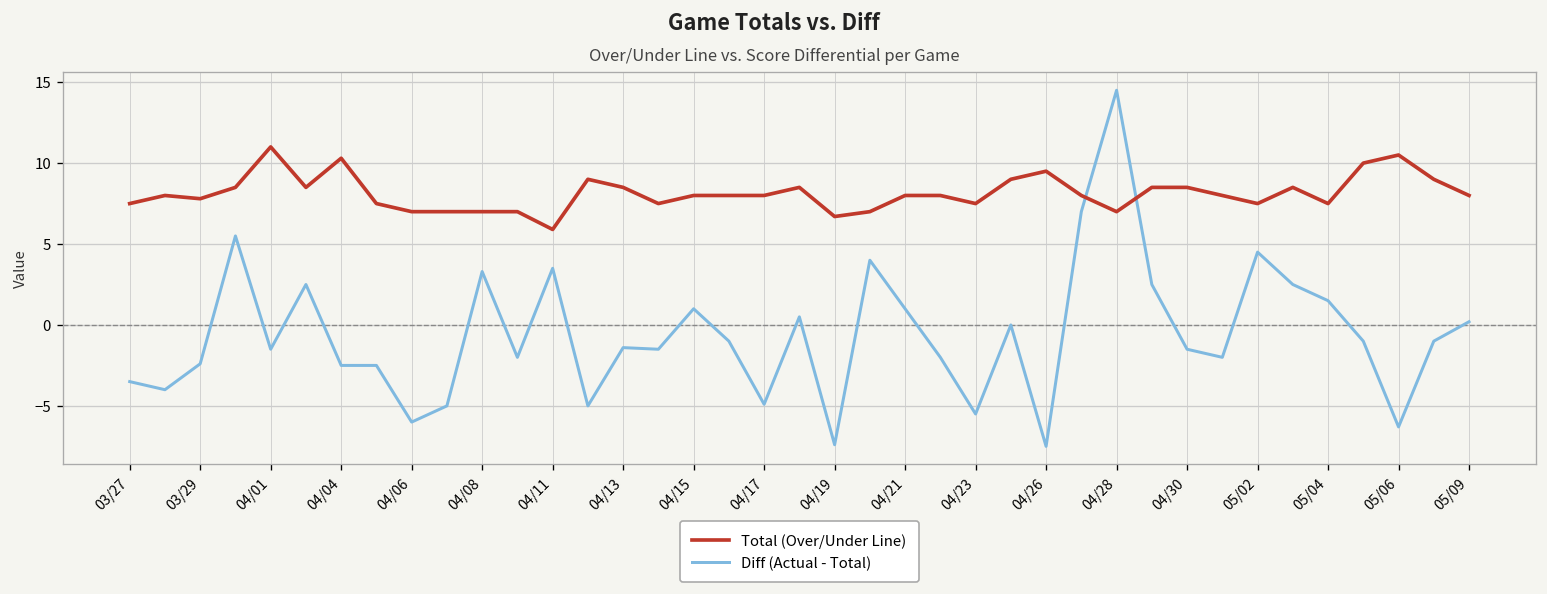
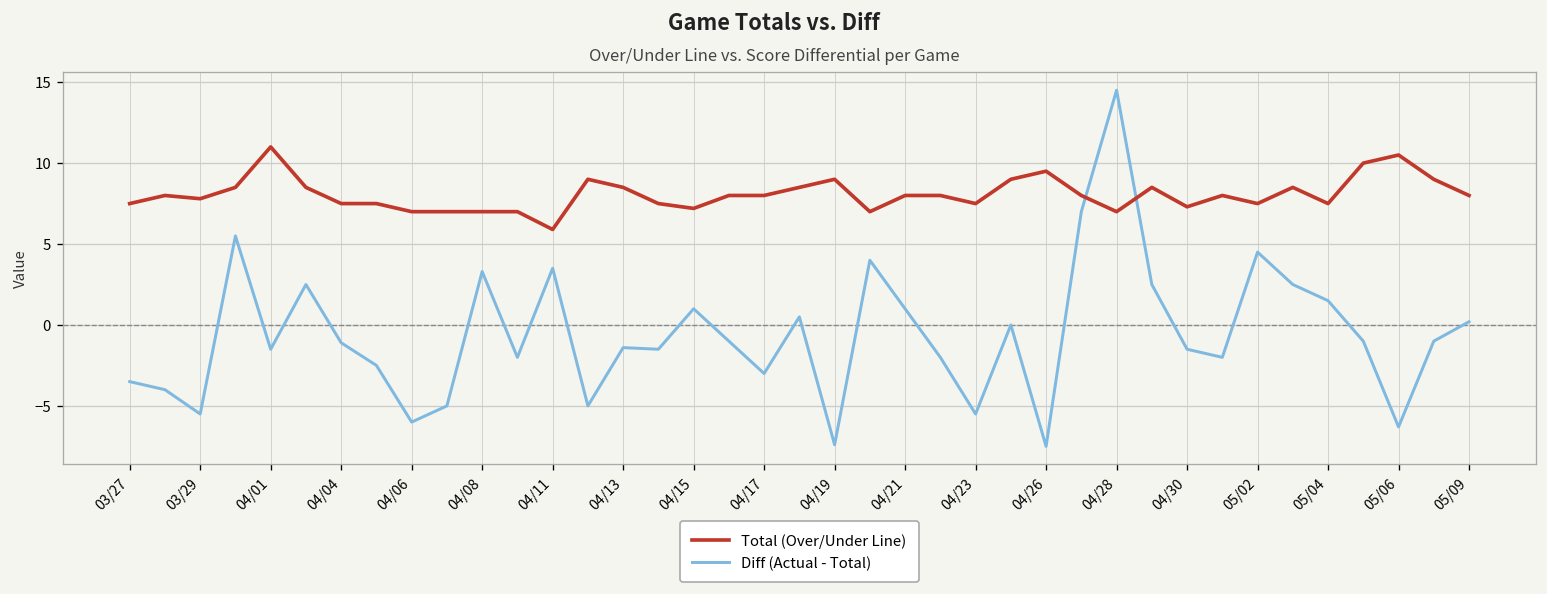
  {
    "Total (Over/Under Line)": {
      "03/27": 7.5,
      "03/29": 7.8,
      "04/01": 11.0,
-     "04/04": 10.3,
+     "04/04": 7.5,
      "04/06": 7.0,
      "04/08": 7.0,
      "04/11": 5.9,
      "04/13": 8.5,
-     "04/15": 8.0,
+     "04/15": 7.2,
      "04/17": 8.0,
-     "04/19": 6.7,
+     "04/19": 9.0,
      "04/21": 8.0,
      "04/23": 7.5,
      "04/26": 9.5,
      "04/28": 7.0,
-     "04/30": 8.5,
+     "04/30": 7.3,
      "05/02": 7.5,
      "05/06": 10.5,
      "05/09": 8.0
    },
    "Diff (Actual - Total)": {
      "03/27": -3.5,
-     "03/29": -2.4,
+     "03/29": -5.5,
      "04/01": -1.5,
-     "04/04": -2.5,
+     "04/04": -1.1,
      "04/06": -6.0,
      "04/08": 3.3,
      "04/11": 3.5,
      "04/13": -1.4,
      "04/15": 1.0,
-     "04/17": -4.9,
+     "04/17": -3.0,
      "04/19": -7.4,
      "04/21": 1.0,
      "04/23": -5.5,
      "04/26": -7.5,
      "04/28": 14.5,
      "04/30": -1.5,
      "05/02": 4.5,
      "05/06": -6.3,
      "05/09": 0.2
    }
  }
